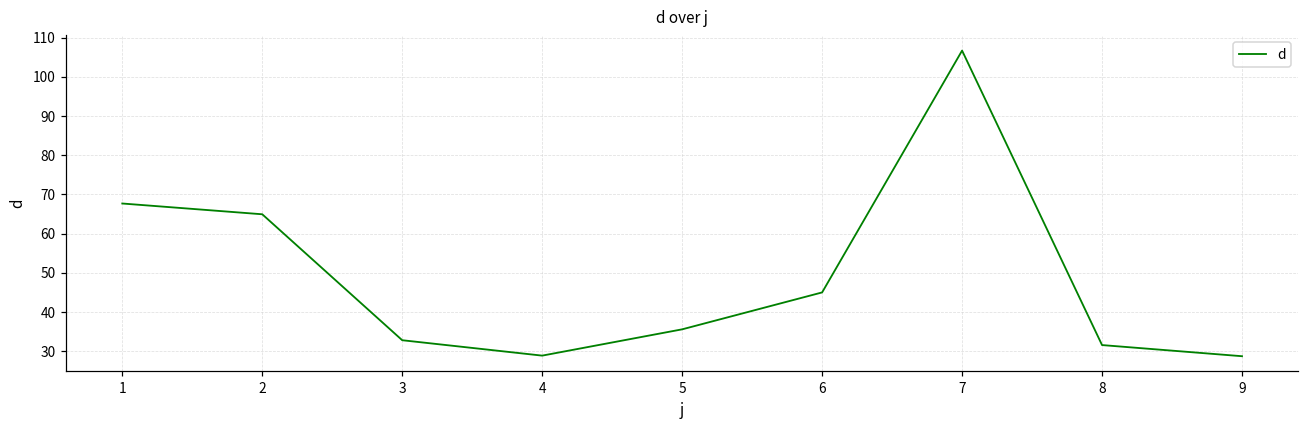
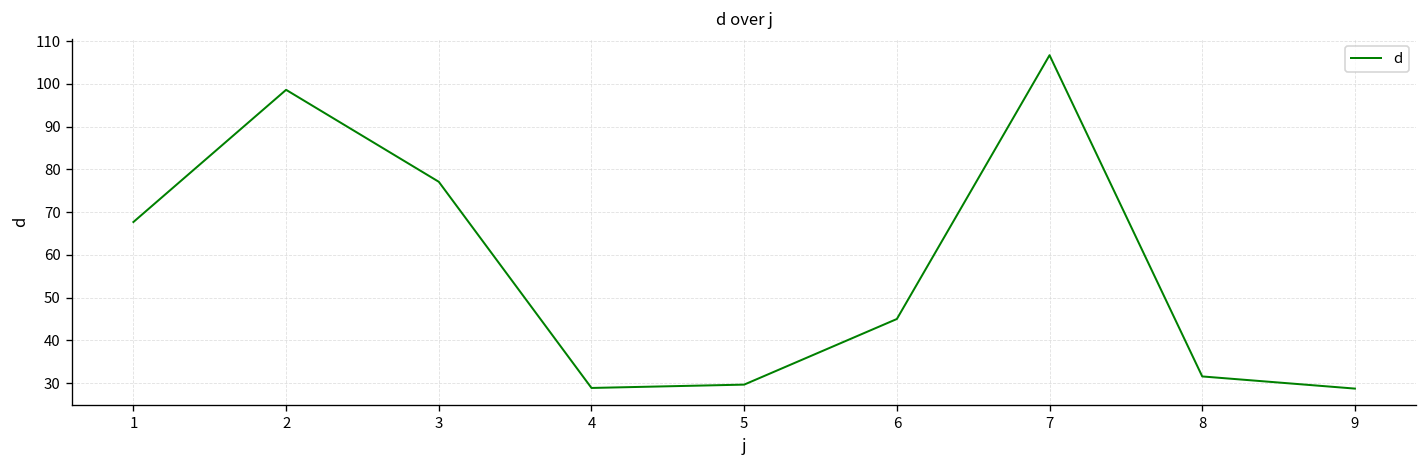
  {
    "1": 68,
-   "2": 65,
-   "3": 33,
+   "2": 99,
+   "3": 77,
    "4": 29,
-   "5": 36,
+   "5": 30,
    "6": 45,
    "7": 107,
    "8": 32,
    "9": 29
  }
